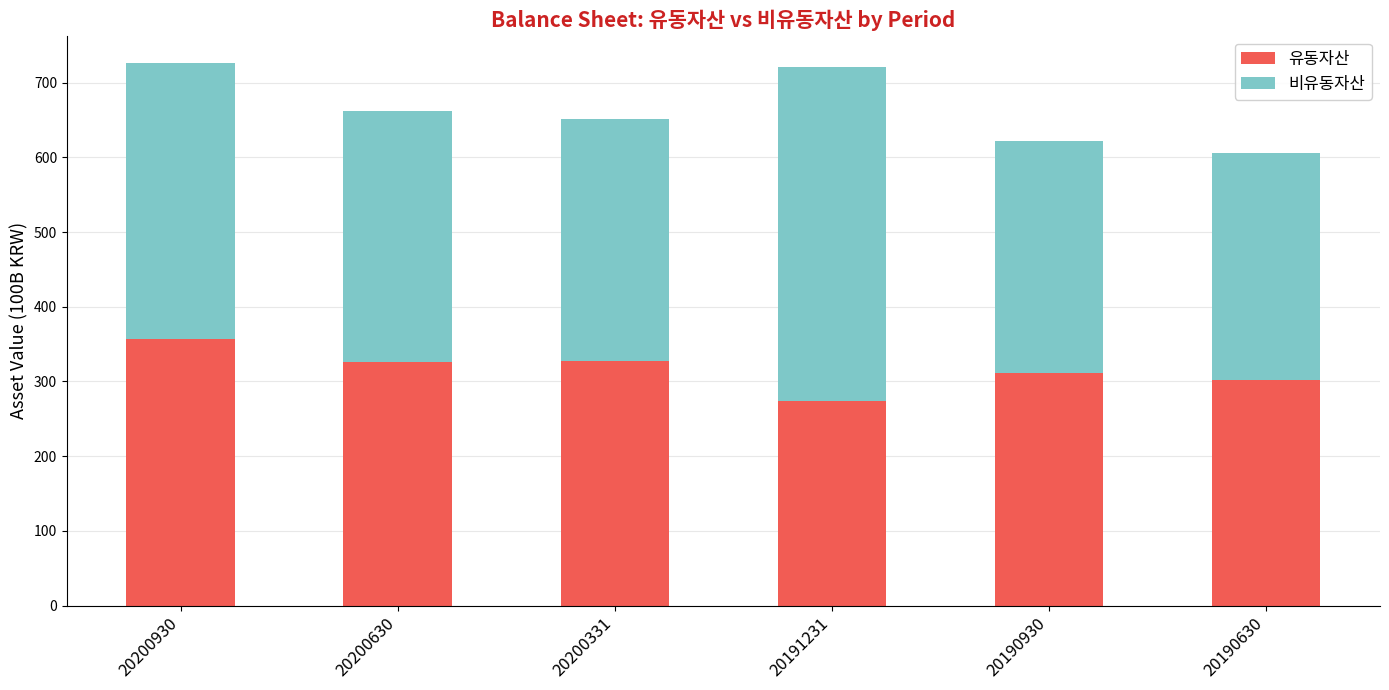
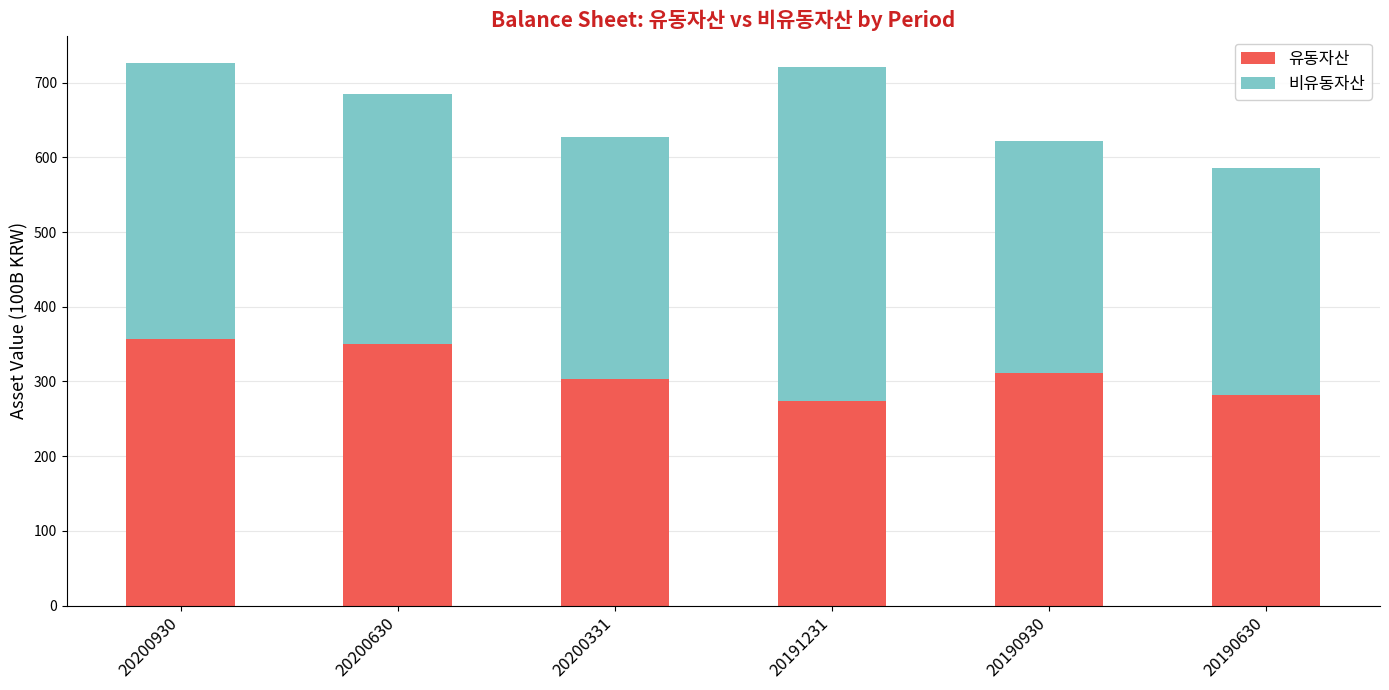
  {
    "유동자산": {
      "20200930": 360,
-     "20200630": 330,
-     "20200331": 330,
+     "20200630": 350,
+     "20200331": 300,
      "20191231": 270,
      "20190930": 310,
-     "20190630": 300
+     "20190630": 280
    },
    "비유동자산": {
      "20200930": 370,
      "20200630": 340,
      "20200331": 320,
      "20191231": 450,
      "20190930": 310,
      "20190630": 300
    }
  }
